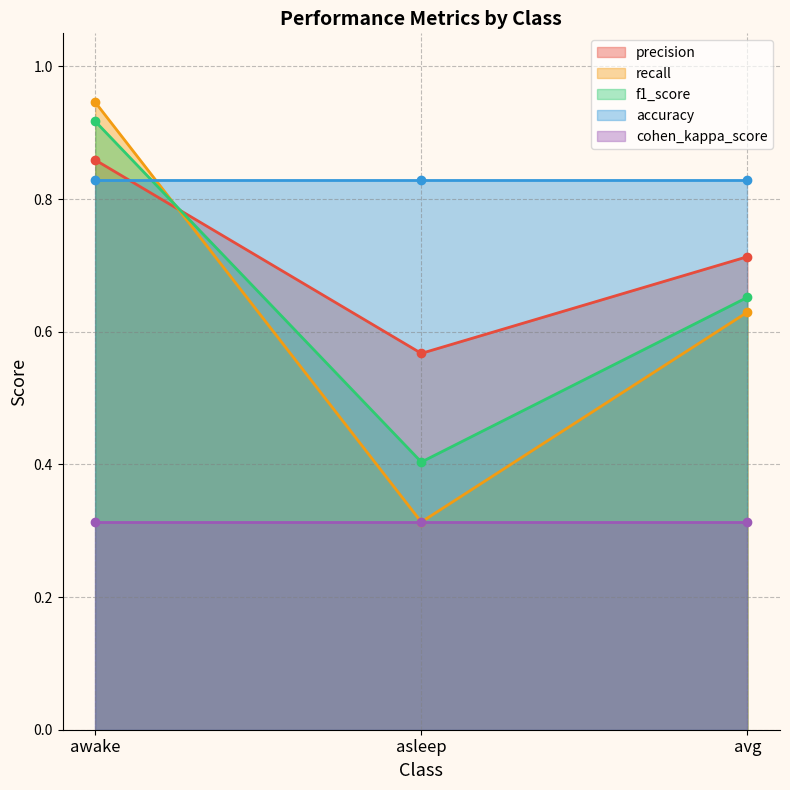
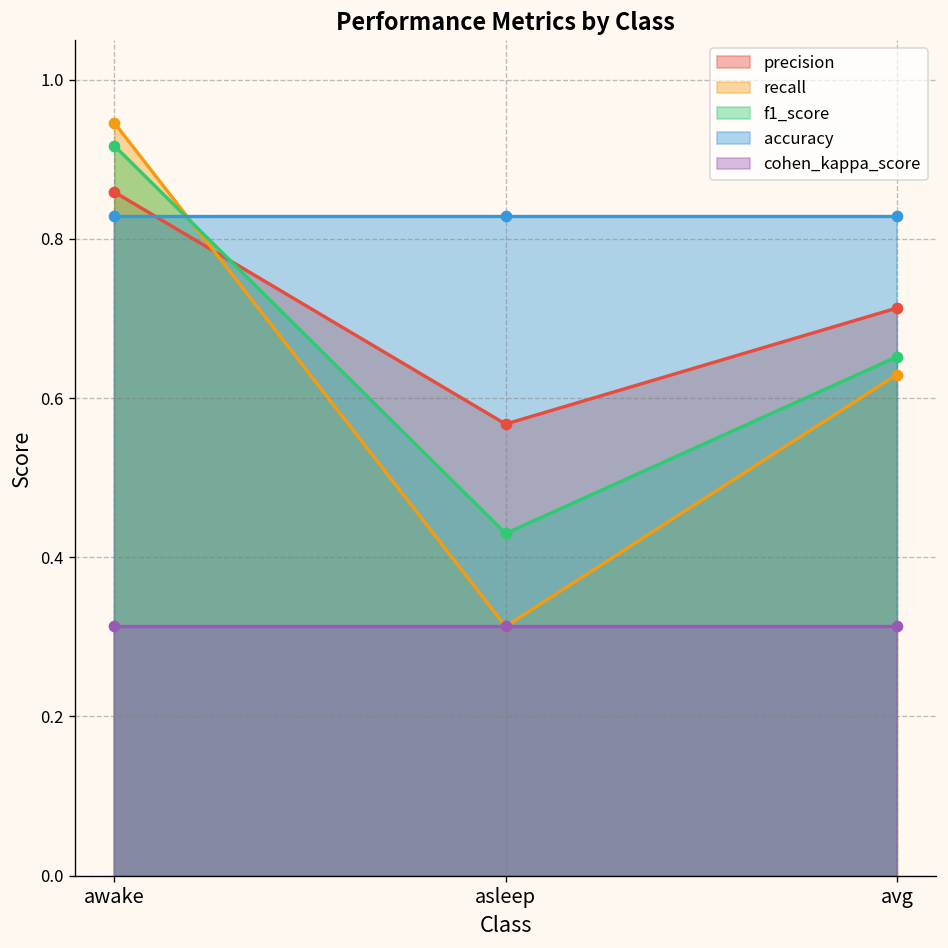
  {
    "f1_score": {
      "awake": 0.92,
-     "asleep": 0.40,
+     "asleep": 0.43,
      "avg": 0.65
    },
    "accuracy": {
      "awake": 0.83,
      "asleep": 0.83,
      "avg": 0.83
    },
    "cohen_kappa_score": {
      "awake": 0.31,
      "avg": 0.31
    }
  }
